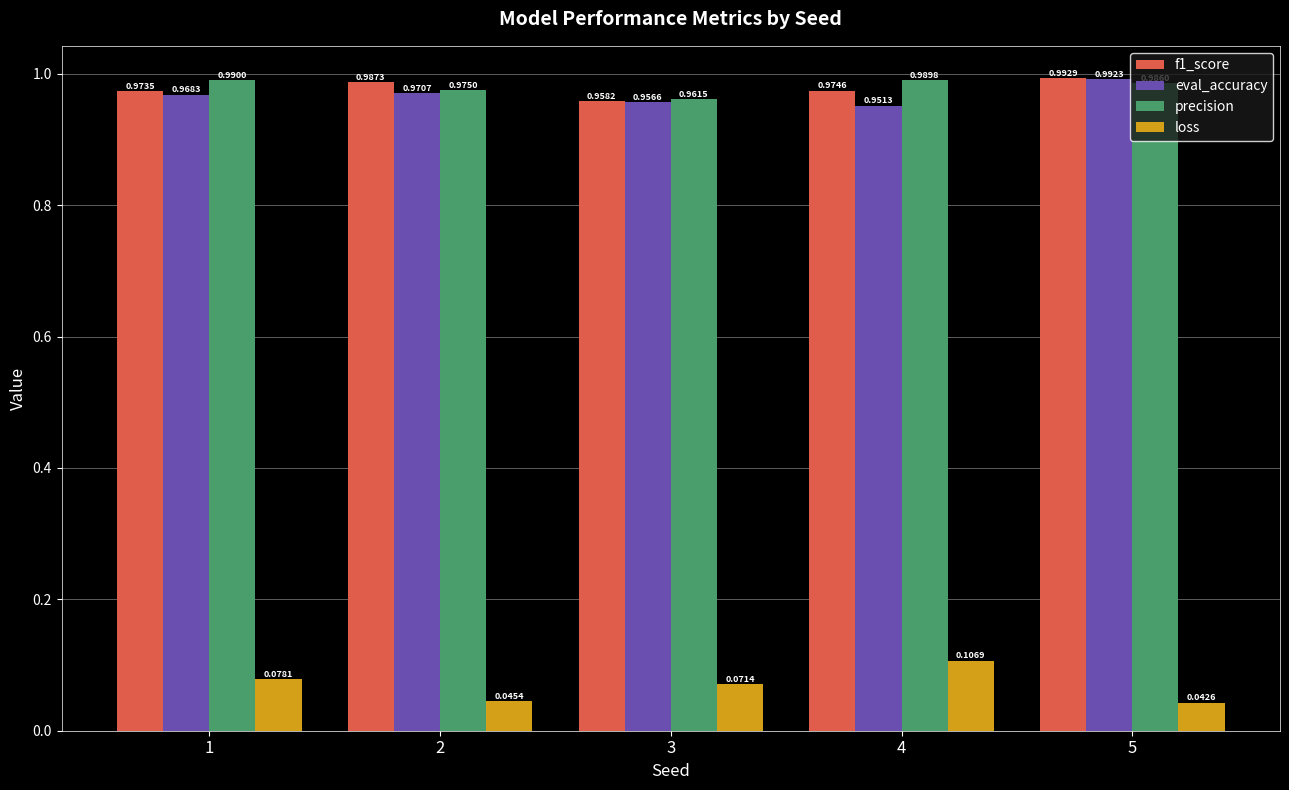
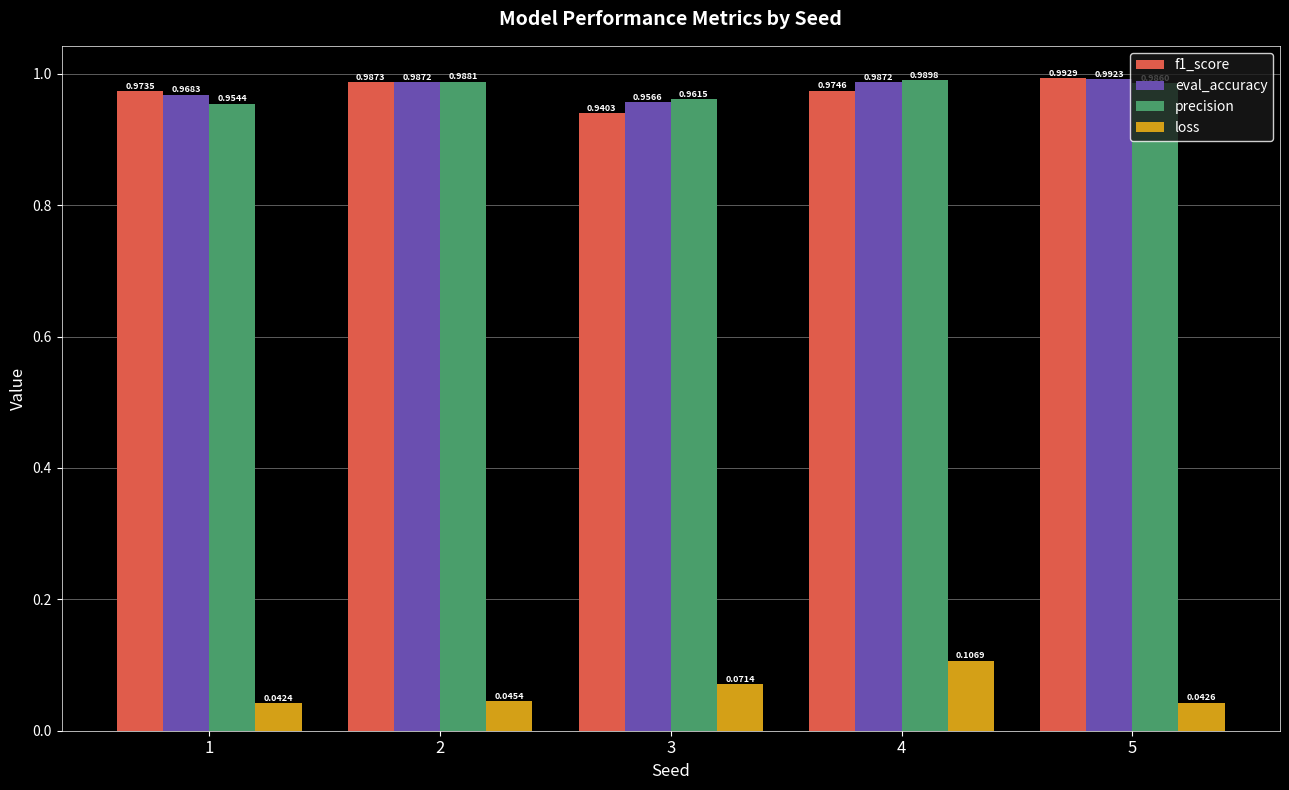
  {
    "f1_score": {
      "1": 0.9735,
      "2": 0.9873,
-     "3": 0.9582,
+     "3": 0.9403,
      "4": 0.9746,
      "5": 0.9929
    },
    "eval_accuracy": {
      "1": 0.9683,
-     "2": 0.9707,
+     "2": 0.9872,
      "3": 0.9566,
-     "4": 0.9513,
+     "4": 0.9872,
      "5": 0.9923
    },
    "precision": {
-     "1": 0.9900,
-     "2": 0.9750,
+     "1": 0.9544,
+     "2": 0.9881,
      "3": 0.9615,
      "4": 0.9898
    },
    "loss": {
-     "1": 0.0781,
+     "1": 0.0424,
      "2": 0.0454,
      "3": 0.0714,
      "4": 0.1069,
      "5": 0.0426
    }
  }
